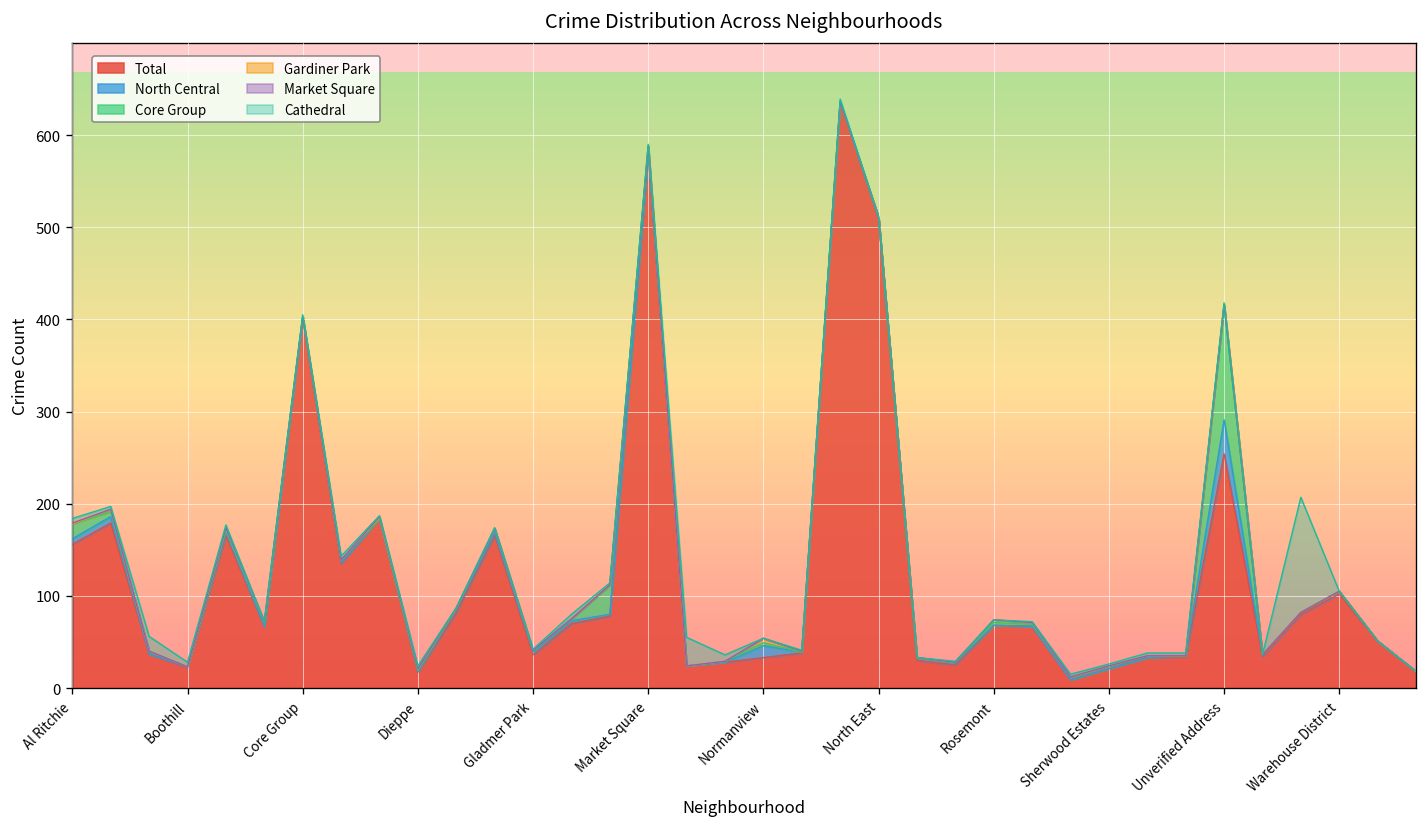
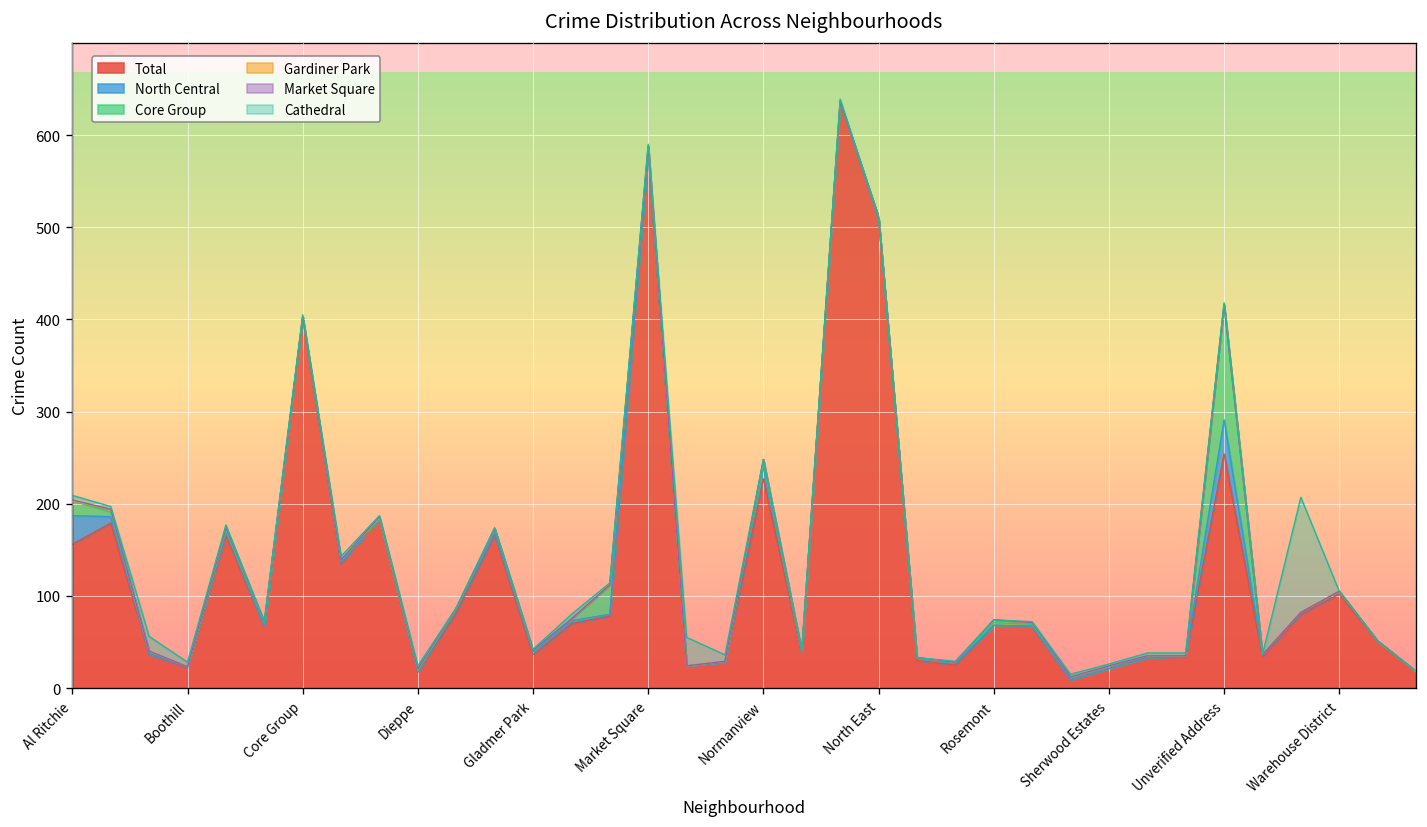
  {
    "Total": {
      "Al Ritchie": 160,
-     "Normanview": 30,
+     "Normanview": 230,
      "Unverified Address": 250
    },
    "North Central": {
-     "Al Ritchie": 10,
+     "Al Ritchie": 30,
      "Unverified Address": 40
    }
  }
